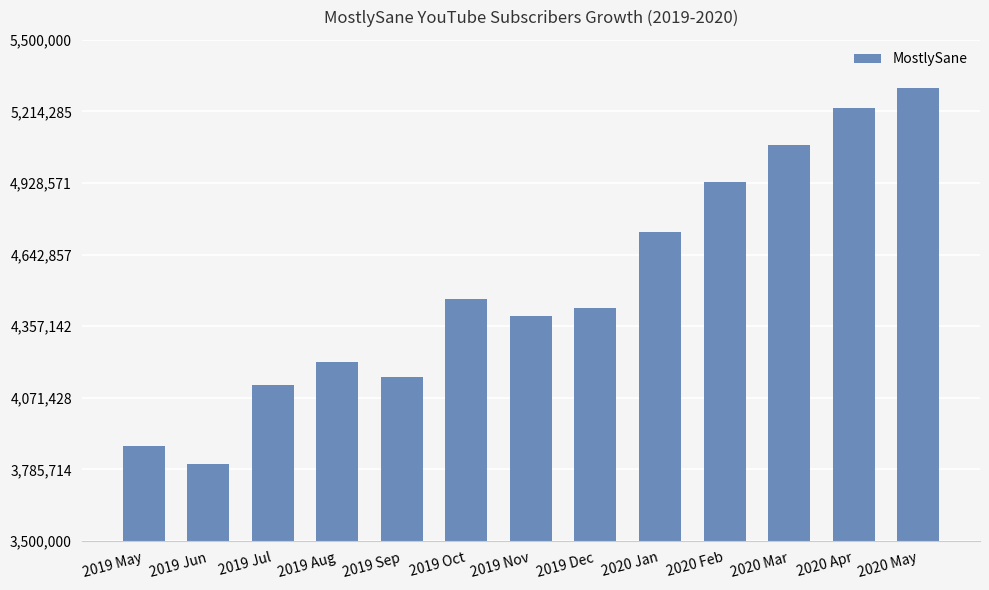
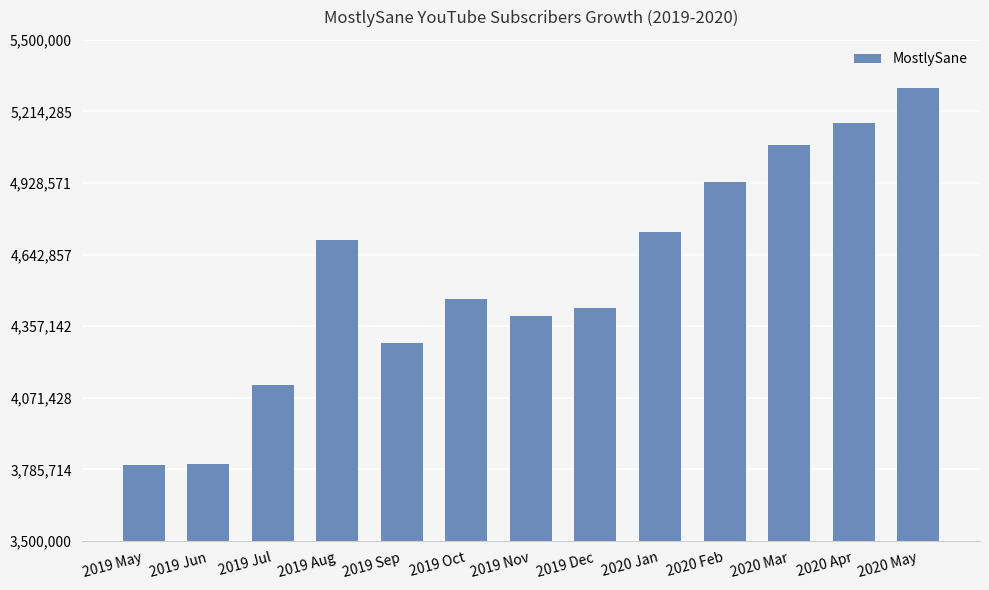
  {
-   "2019 May": "3,880,000",
+   "2019 May": "3,800,000",
    "2019 Jun": "3,810,000",
    "2019 Jul": "4,120,000",
-   "2019 Aug": "4,210,000",
-   "2019 Sep": "4,150,000",
+   "2019 Aug": "4,700,000",
+   "2019 Sep": "4,290,000",
    "2019 Oct": "4,470,000",
    "2019 Nov": "4,400,000",
    "2019 Dec": "4,430,000",
    "2020 Jan": "4,730,000",
    "2020 Feb": "4,930,000",
    "2020 Mar": "5,080,000",
-   "2020 Apr": "5,230,000",
+   "2020 Apr": "5,170,000",
    "2020 May": "5,310,000"
  }
